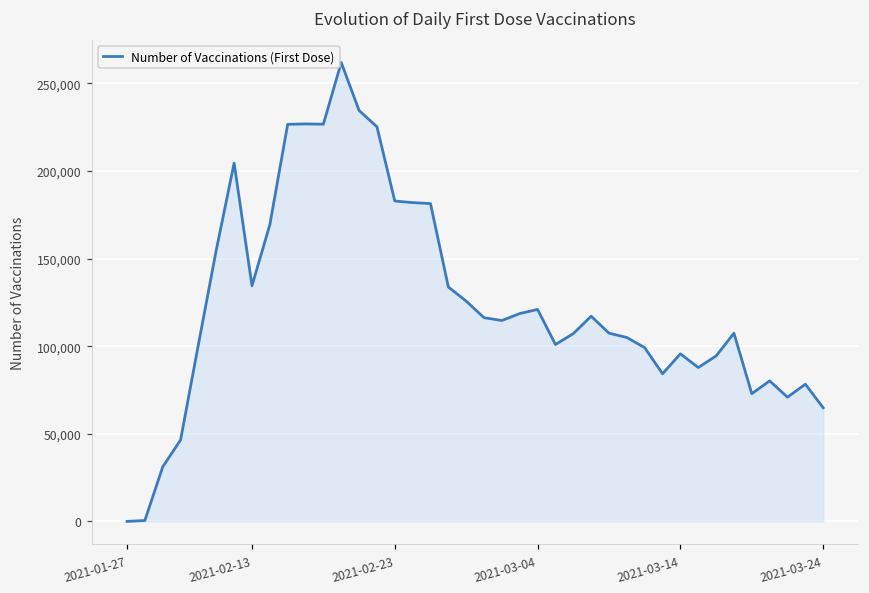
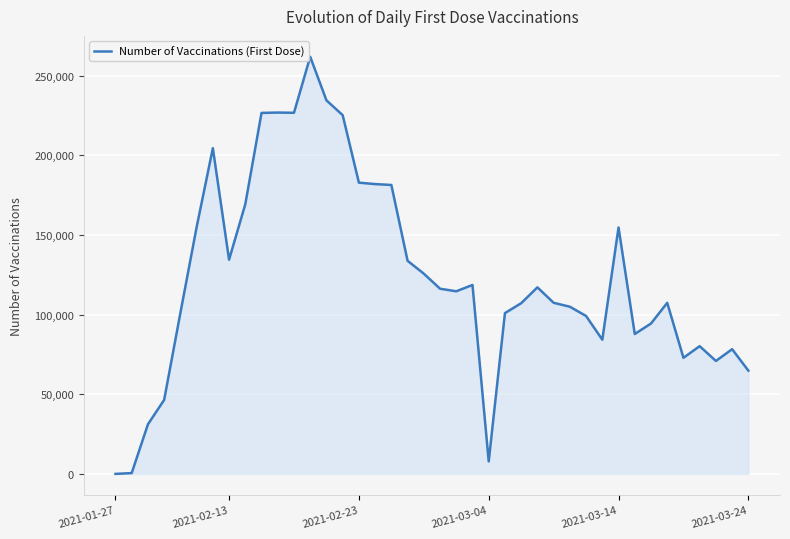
  {
    "2021-01-27": "0",
    "2021-02-13": "135,000",
    "2021-02-23": "183,000",
-   "2021-03-04": "121,000",
-   "2021-03-14": "96,000",
+   "2021-03-04": "8,000",
+   "2021-03-14": "155,000",
    "2021-03-24": "65,000"
  }
